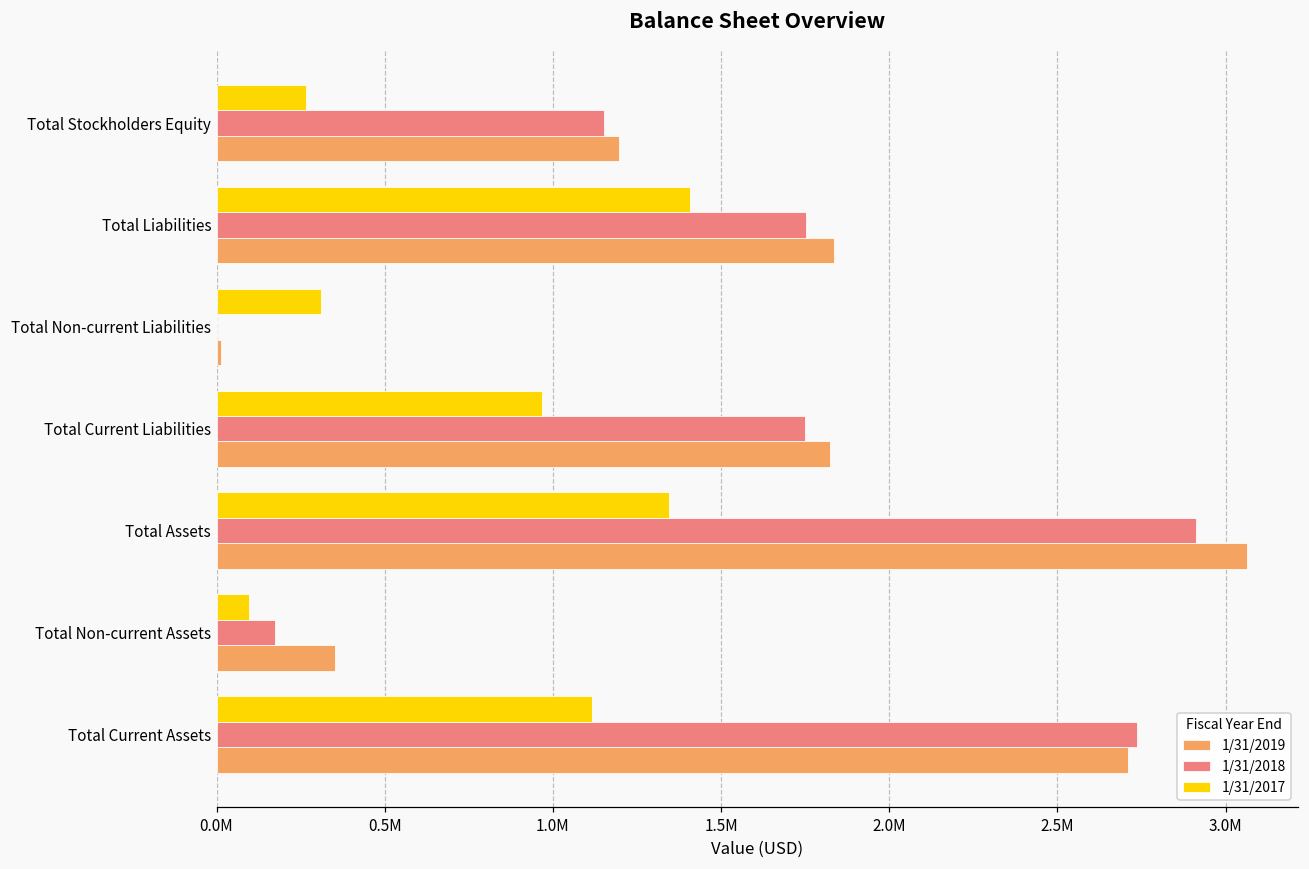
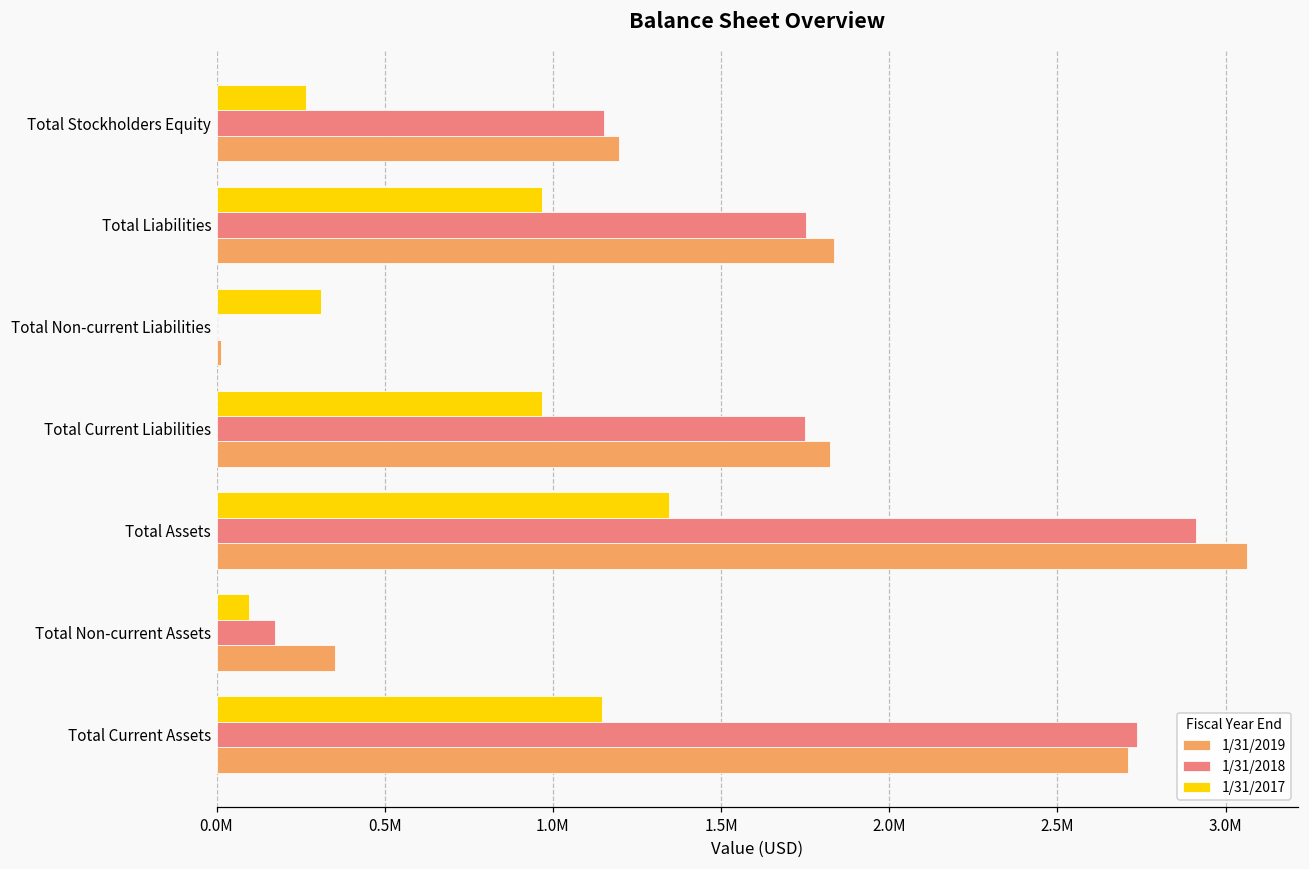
  {
    "1/31/2017": {
      "Total Stockholders Equity": 260000,
-     "Total Liabilities": 1410000,
+     "Total Liabilities": 970000,
      "Total Non-current Liabilities": 310000,
      "Total Current Liabilities": 970000,
      "Total Assets": 1350000,
      "Total Non-current Assets": 100000,
-     "Total Current Assets": 1120000
+     "Total Current Assets": 1140000
    }
  }
